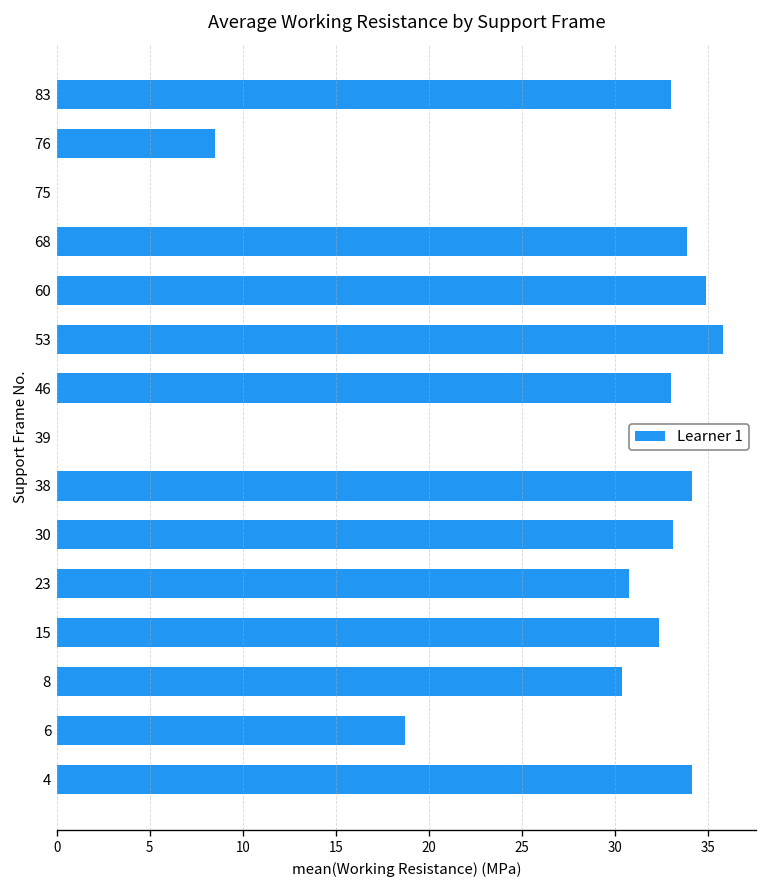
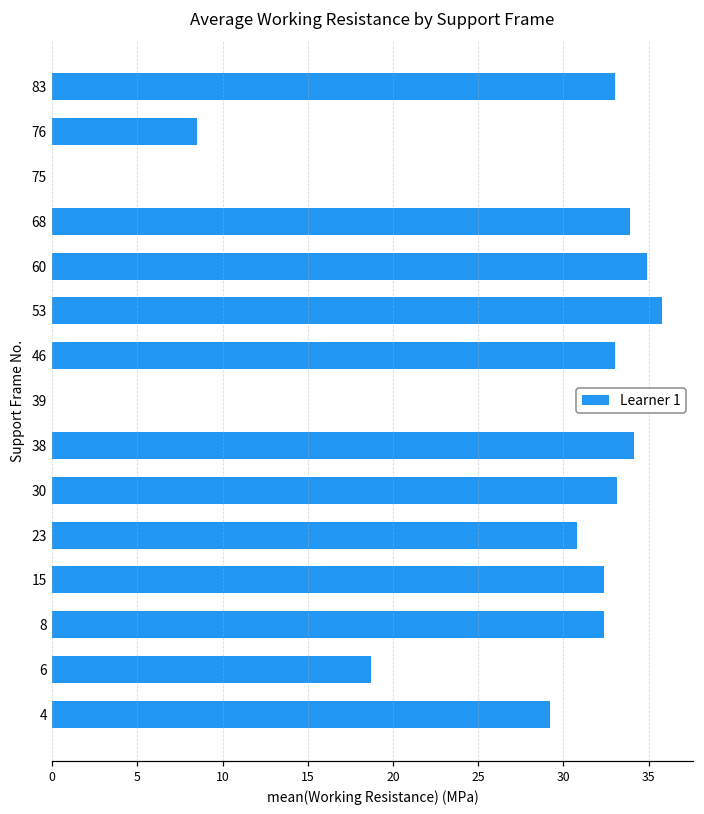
  {
    "83": 33.0,
    "76": 8.5,
    "75": 0.0,
    "68": 33.9,
    "60": 34.9,
    "53": 35.8,
    "46": 33.0,
    "39": 0.0,
    "38": 34.1,
    "30": 33.1,
    "23": 30.8,
    "15": 32.4,
-   "8": 30.4,
+   "8": 32.4,
    "6": 18.7,
-   "4": 34.1
+   "4": 29.2
  }
